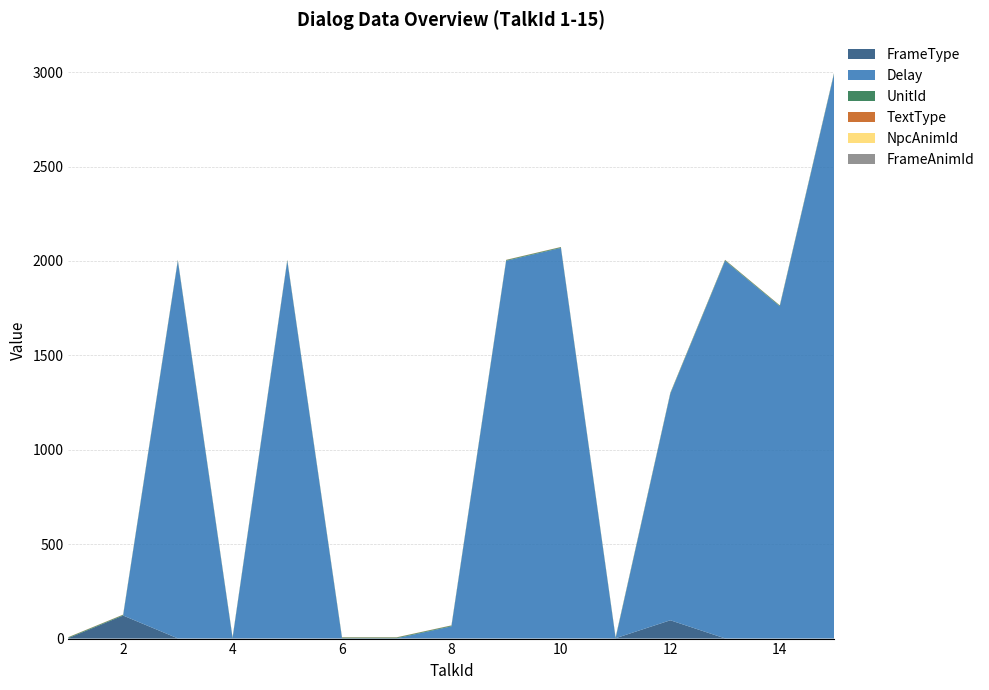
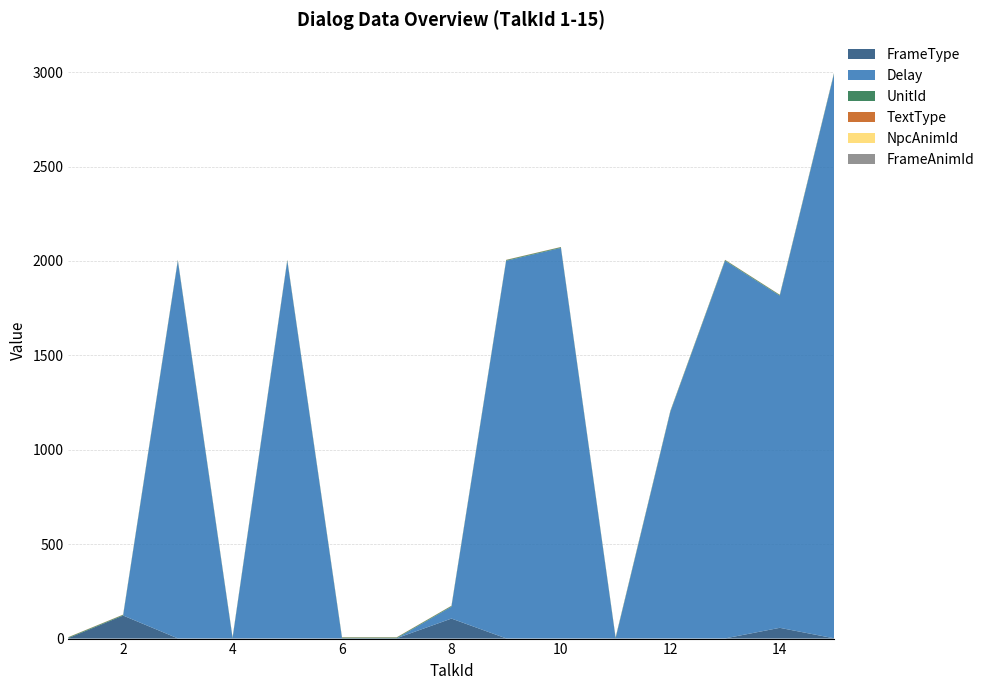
  {
    "FrameType": {
-     "8": 0,
-     "12": 100,
-     "14": 0
+     "8": 110,
+     "12": 0,
+     "14": 60
    }
  }
